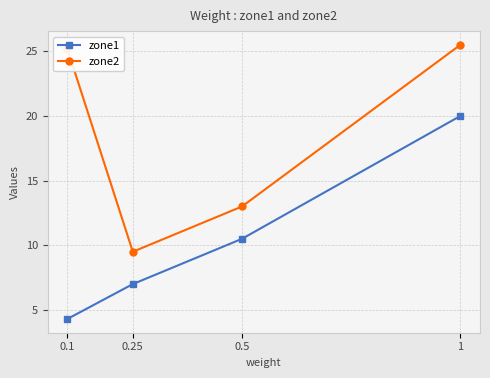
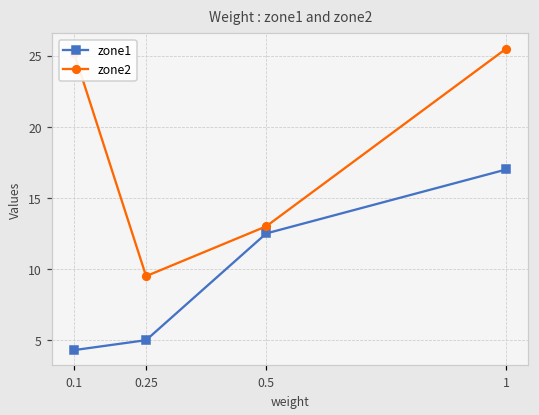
  {
    "zone1": {
      "0.1": 4.3,
-     "0.25": 7,
-     "0.5": 10.5,
-     "1": 20
+     "0.25": 5,
+     "0.5": 12.5,
+     "1": 17
    },
    "zone2": {
      "0.25": 9.5,
      "0.5": 13.0,
      "1": 25.5
    }
  }
